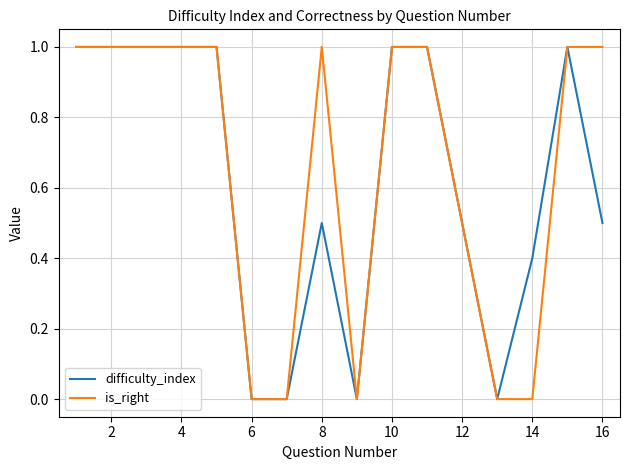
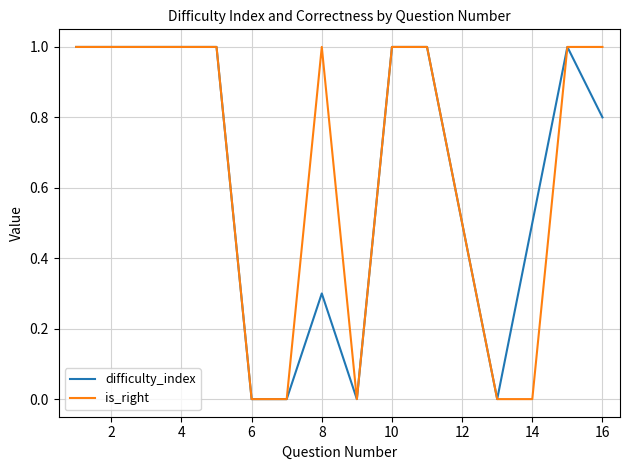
  {
    "difficulty_index": {
-     "8": 0.5,
-     "14": 0.4,
-     "16": 0.5
+     "8": 0.3,
+     "14": 0.5,
+     "16": 0.8
    },
    "is_right": {
      "8": 1.0,
      "14": 0.0,
      "16": 1.0
    }
  }
